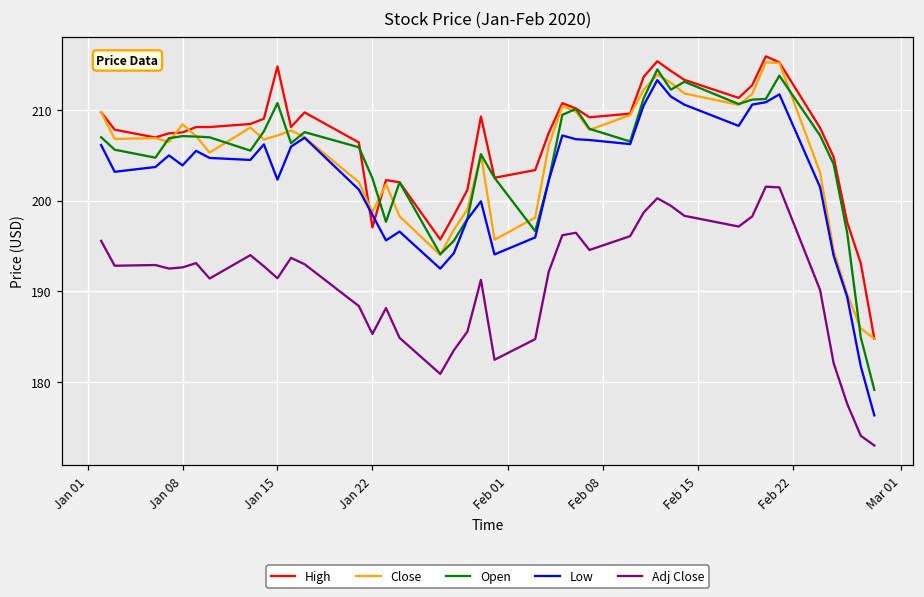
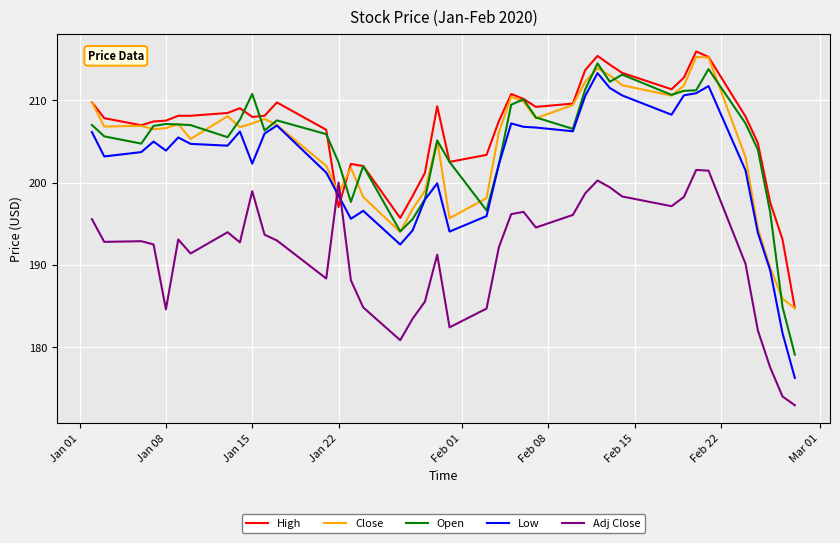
  {
    "High": {
      "Jan 08": 208,
-     "Jan 15": 215,
+     "Jan 15": 208,
      "Jan 22": 197
    },
    "Close": {
-     "Jan 08": 208,
+     "Jan 08": 207,
      "Jan 15": 207
    },
    "Open": {
      "Jan 08": 207,
      "Jan 15": 211,
      "Jan 22": 202
    },
    "Low": {
      "Jan 08": 204,
      "Jan 15": 202
    },
    "Adj Close": {
-     "Jan 08": 193,
-     "Jan 15": 191,
-     "Jan 22": 185
+     "Jan 08": 185,
+     "Jan 15": 199,
+     "Jan 22": 200
    }
  }
